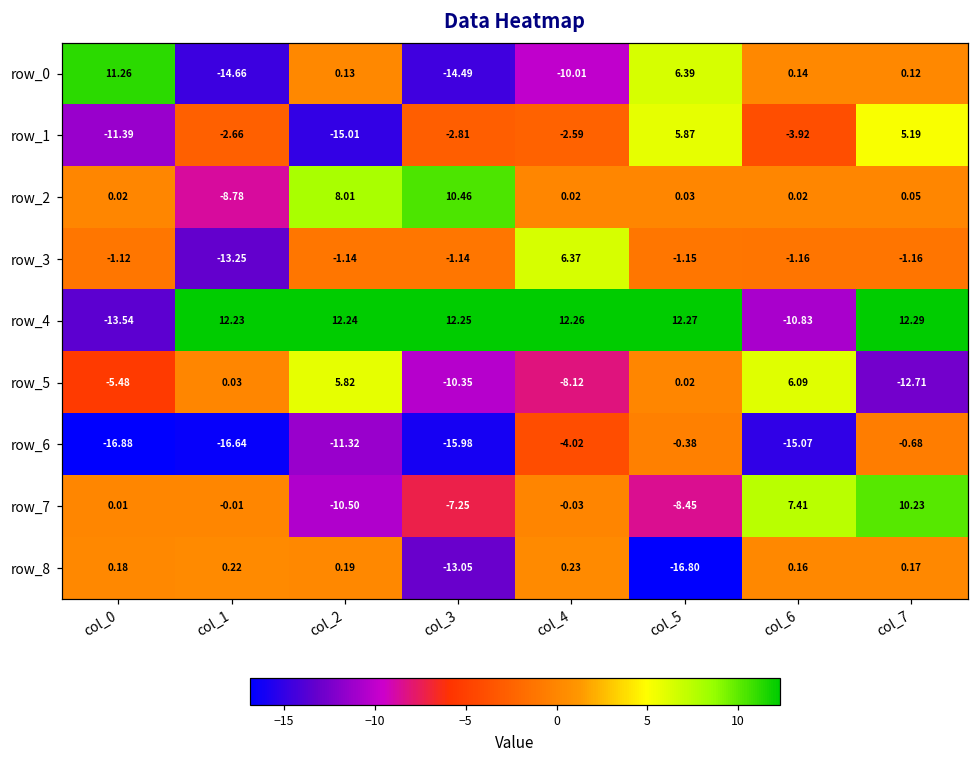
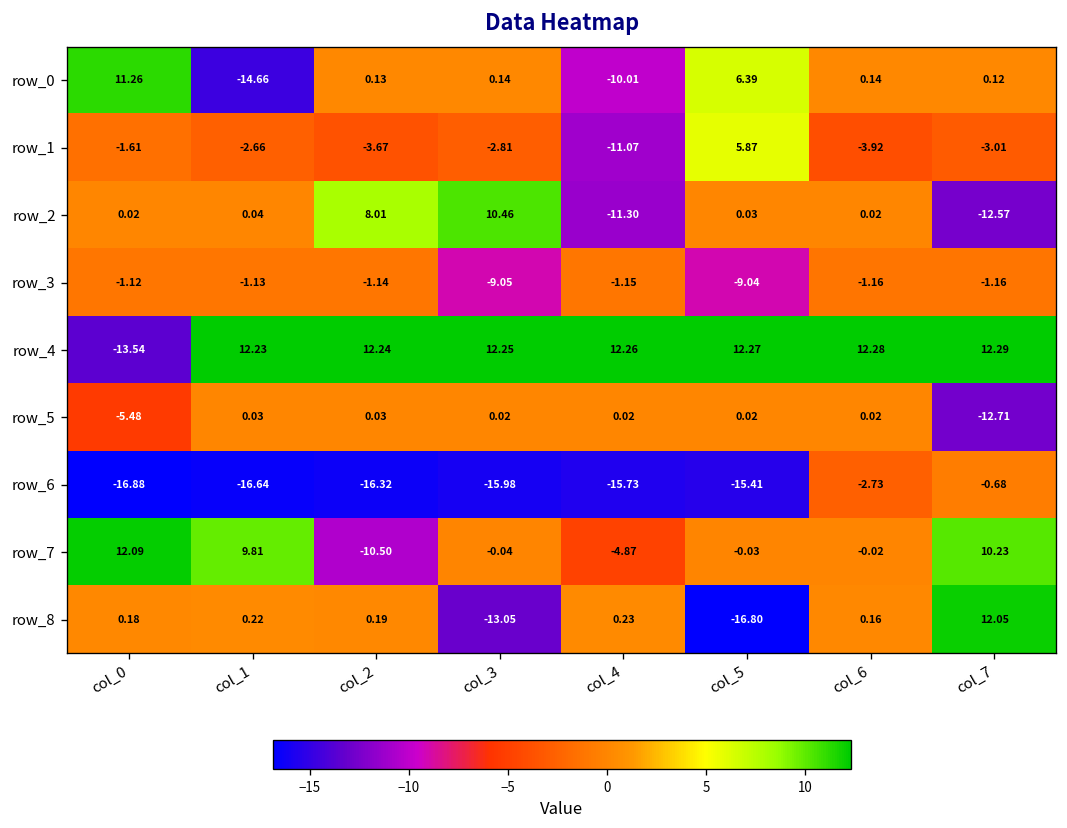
  {
    "row_0": {
      "col_0": 11.26,
      "col_1": -14.66,
      "col_2": 0.13,
-     "col_3": -14.49,
+     "col_3": 0.14,
      "col_4": -10.01,
      "col_5": 6.39,
      "col_6": 0.14,
      "col_7": 0.12
    },
    "row_1": {
-     "col_0": -11.39,
+     "col_0": -1.61,
      "col_1": -2.66,
-     "col_2": -15.01,
+     "col_2": -3.67,
      "col_3": -2.81,
-     "col_4": -2.59,
+     "col_4": -11.07,
      "col_5": 5.87,
      "col_6": -3.92,
-     "col_7": 5.19
+     "col_7": -3.01
    },
    "row_2": {
      "col_0": 0.02,
-     "col_1": -8.78,
+     "col_1": 0.04,
      "col_2": 8.01,
      "col_3": 10.46,
-     "col_4": 0.02,
+     "col_4": -11.30,
      "col_5": 0.03,
      "col_6": 0.02,
-     "col_7": 0.05
+     "col_7": -12.57
    },
    "row_3": {
      "col_0": -1.12,
-     "col_1": -13.25,
+     "col_1": -1.13,
      "col_2": -1.14,
-     "col_3": -1.14,
-     "col_4": 6.37,
-     "col_5": -1.15,
+     "col_3": -9.05,
+     "col_4": -1.15,
+     "col_5": -9.04,
      "col_6": -1.16,
      "col_7": -1.16
    },
    "row_4": {
      "col_0": -13.54,
      "col_1": 12.23,
      "col_2": 12.24,
      "col_3": 12.25,
      "col_4": 12.26,
      "col_5": 12.27,
-     "col_6": -10.83,
+     "col_6": 12.28,
      "col_7": 12.29
    },
    "row_5": {
      "col_0": -5.48,
      "col_1": 0.03,
-     "col_2": 5.82,
-     "col_3": -10.35,
-     "col_4": -8.12,
+     "col_2": 0.03,
+     "col_3": 0.02,
+     "col_4": 0.02,
      "col_5": 0.02,
-     "col_6": 6.09,
+     "col_6": 0.02,
      "col_7": -12.71
    },
    "row_6": {
      "col_0": -16.88,
      "col_1": -16.64,
-     "col_2": -11.32,
+     "col_2": -16.32,
      "col_3": -15.98,
-     "col_4": -4.02,
-     "col_5": -0.38,
-     "col_6": -15.07,
+     "col_4": -15.73,
+     "col_5": -15.41,
+     "col_6": -2.73,
      "col_7": -0.68
    },
    "row_7": {
-     "col_0": 0.01,
-     "col_1": -0.01,
+     "col_0": 12.09,
+     "col_1": 9.81,
      "col_2": -10.50,
-     "col_3": -7.25,
-     "col_4": -0.03,
-     "col_5": -8.45,
-     "col_6": 7.41,
+     "col_3": -0.04,
+     "col_4": -4.87,
+     "col_5": -0.03,
+     "col_6": -0.02,
      "col_7": 10.23
    },
    "row_8": {
      "col_0": 0.18,
      "col_1": 0.22,
      "col_2": 0.19,
      "col_3": -13.05,
      "col_4": 0.23,
      "col_5": -16.80,
      "col_6": 0.16,
-     "col_7": 0.17
+     "col_7": 12.05
    }
  }
